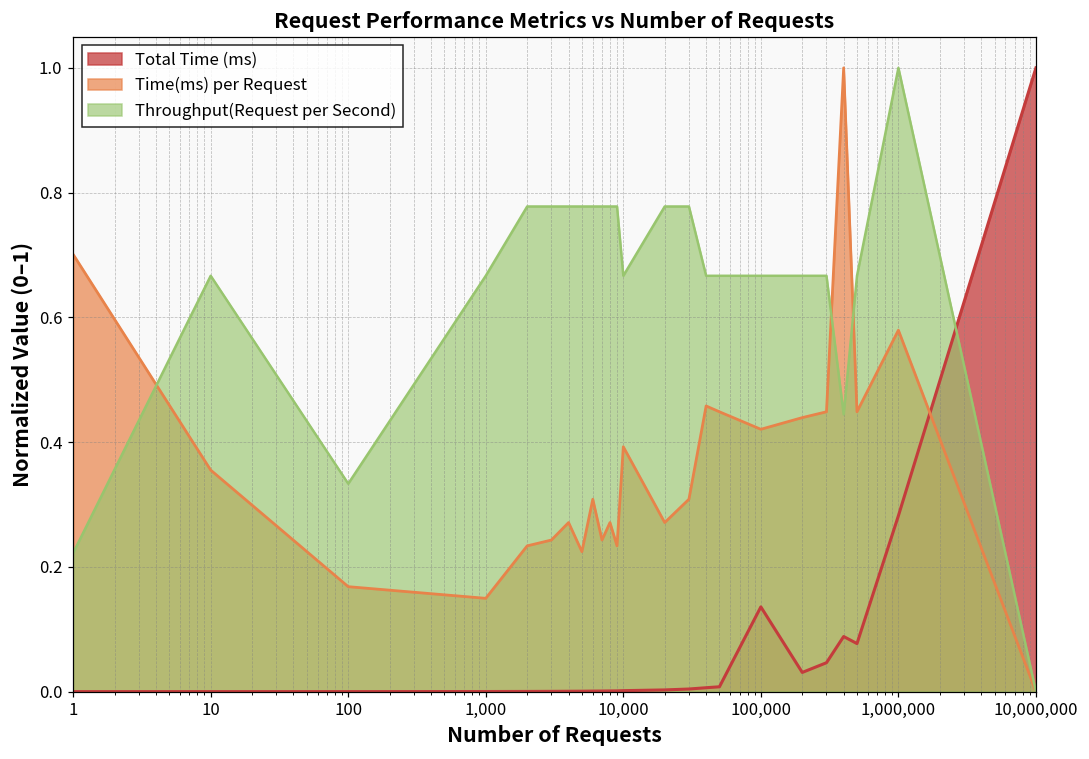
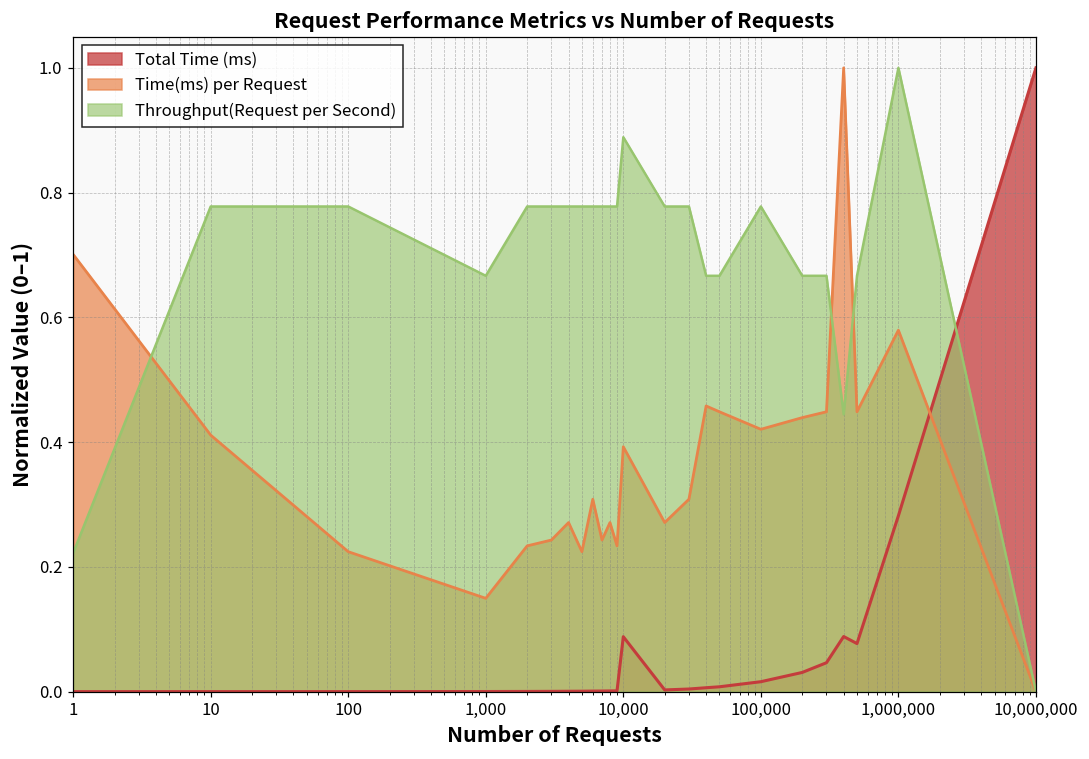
  {
    "Total Time (ms)": {
      "1": 0.00,
      "10": 0.00,
      "100": 0.00,
      "1,000": 0.00,
-     "10,000": 0.00,
-     "100,000": 0.14,
+     "10,000": 0.09,
+     "100,000": 0.02,
      "1,000,000": 0.28,
      "10,000,000": 1.00
    },
    "Time(ms) per Request": {
      "1": 0.70,
-     "10": 0.36,
-     "100": 0.17,
+     "10": 0.41,
+     "100": 0.22,
      "1,000": 0.15,
      "10,000": 0.39,
      "100,000": 0.42,
      "1,000,000": 0.58
    },
    "Throughput(Request per Second)": {
      "1": 0.22,
-     "10": 0.67,
-     "100": 0.33,
+     "10": 0.78,
+     "100": 0.78,
      "1,000": 0.67,
-     "10,000": 0.67,
-     "100,000": 0.67,
+     "10,000": 0.89,
+     "100,000": 0.78,
      "1,000,000": 1.00
    }
  }
